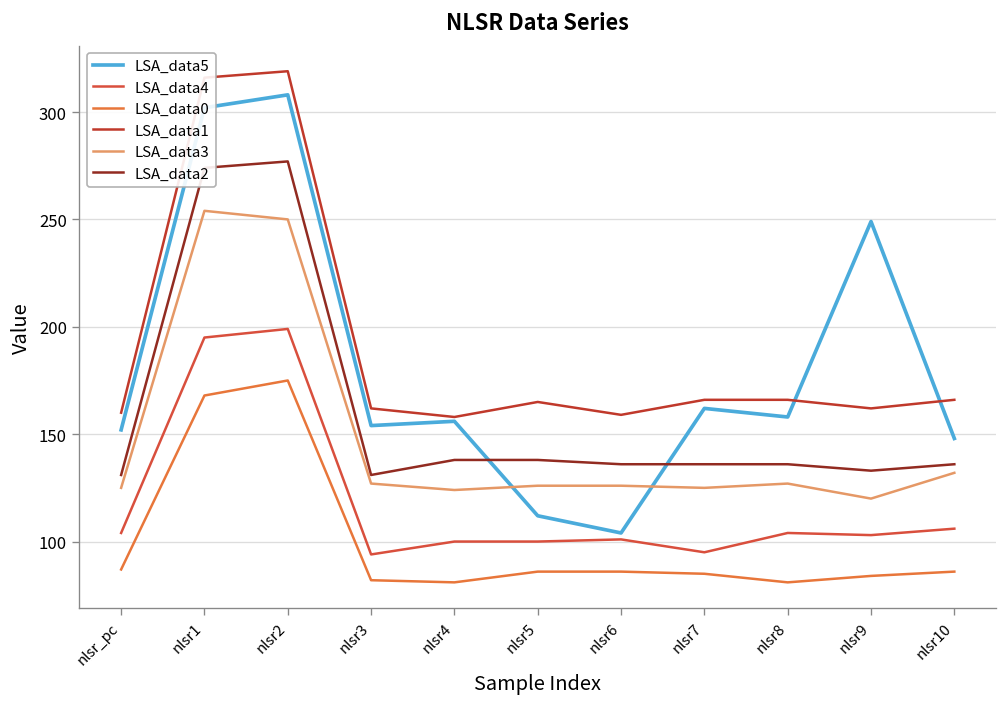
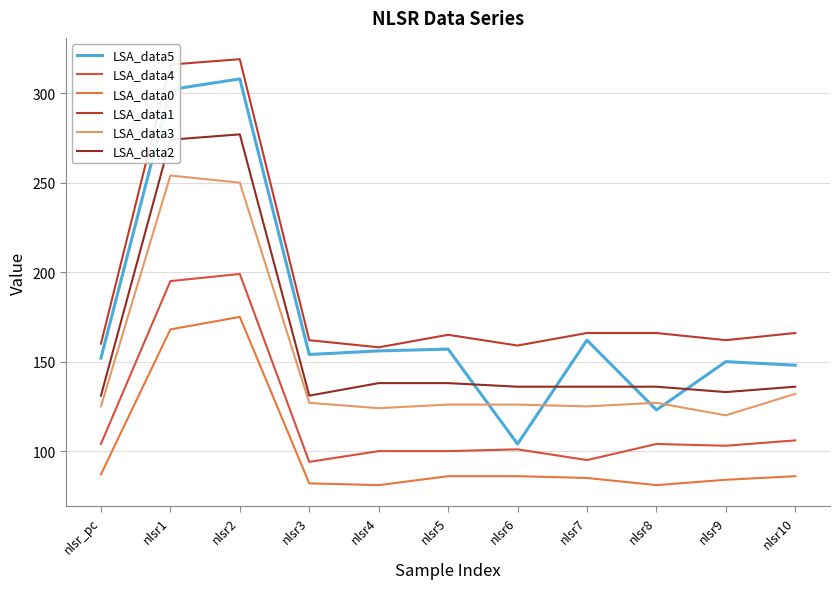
  {
    "LSA_data5": {
      "nlsr_pc": 152,
      "nlsr2": 308,
      "nlsr3": 154,
      "nlsr4": 156,
-     "nlsr5": 112,
+     "nlsr5": 157,
      "nlsr6": 104,
      "nlsr7": 162,
-     "nlsr8": 158,
-     "nlsr9": 249,
+     "nlsr8": 123,
+     "nlsr9": 150,
      "nlsr10": 148
    }
  }
